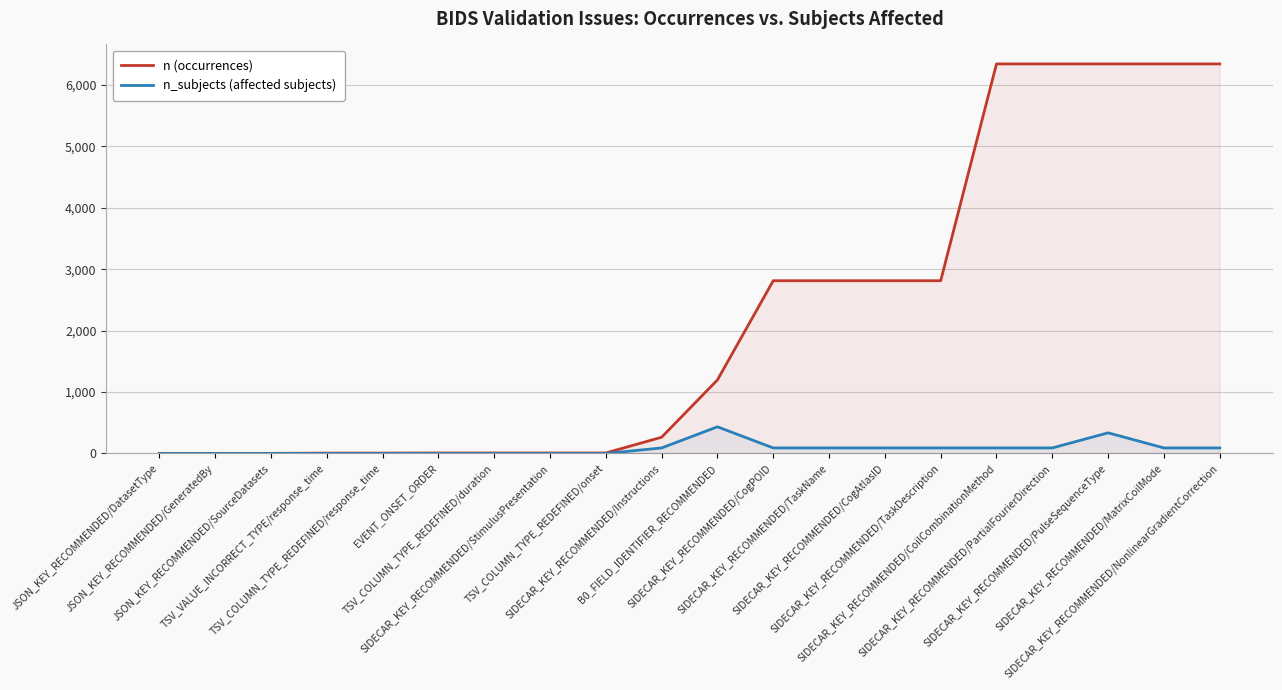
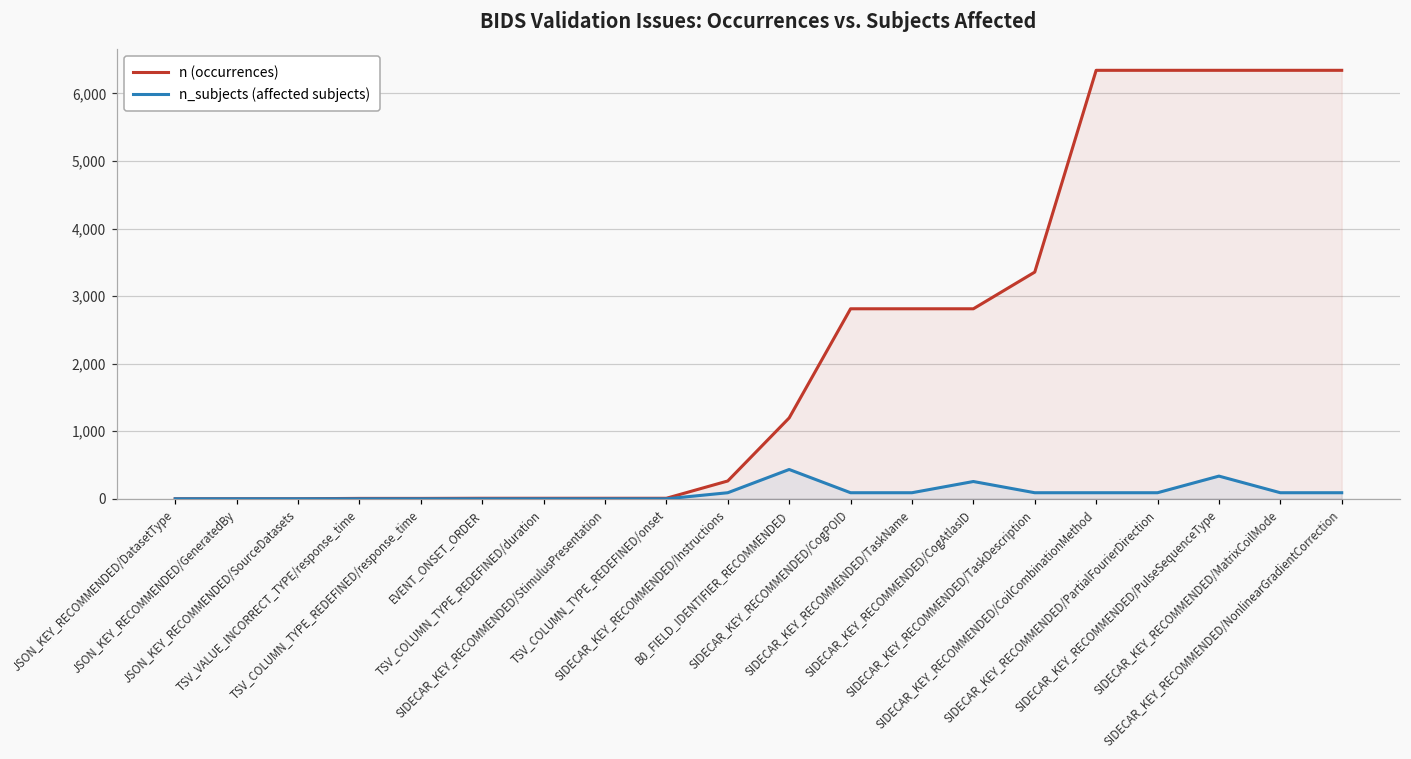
  {
    "n (occurrences)": {
      "SIDECAR_KEY_RECOMMENDED/Instructions": "300",
      "B0_FIELD_IDENTIFIER_RECOMMENDED": "1,200",
      "SIDECAR_KEY_RECOMMENDED/CogPOID": "2,800",
      "SIDECAR_KEY_RECOMMENDED/TaskName": "2,800",
      "SIDECAR_KEY_RECOMMENDED/CogAtlasID": "2,800",
-     "SIDECAR_KEY_RECOMMENDED/TaskDescription": "2,800",
+     "SIDECAR_KEY_RECOMMENDED/TaskDescription": "3,400",
      "SIDECAR_KEY_RECOMMENDED/CoilCombinationMethod": "6,300",
      "SIDECAR_KEY_RECOMMENDED/PartialFourierDirection": "6,300",
      "SIDECAR_KEY_RECOMMENDED/PulseSequenceType": "6,300",
      "SIDECAR_KEY_RECOMMENDED/MatrixCoilMode": "6,300",
      "SIDECAR_KEY_RECOMMENDED/NonlinearGradientCorrection": "6,300"
    },
    "n_subjects (affected subjects)": {
      "SIDECAR_KEY_RECOMMENDED/Instructions": "100",
      "B0_FIELD_IDENTIFIER_RECOMMENDED": "400",
      "SIDECAR_KEY_RECOMMENDED/CogPOID": "100",
      "SIDECAR_KEY_RECOMMENDED/TaskName": "100",
-     "SIDECAR_KEY_RECOMMENDED/CogAtlasID": "100",
+     "SIDECAR_KEY_RECOMMENDED/CogAtlasID": "300",
      "SIDECAR_KEY_RECOMMENDED/TaskDescription": "100",
      "SIDECAR_KEY_RECOMMENDED/CoilCombinationMethod": "100",
      "SIDECAR_KEY_RECOMMENDED/PartialFourierDirection": "100",
      "SIDECAR_KEY_RECOMMENDED/PulseSequenceType": "300",
      "SIDECAR_KEY_RECOMMENDED/MatrixCoilMode": "100",
      "SIDECAR_KEY_RECOMMENDED/NonlinearGradientCorrection": "100"
    }
  }
